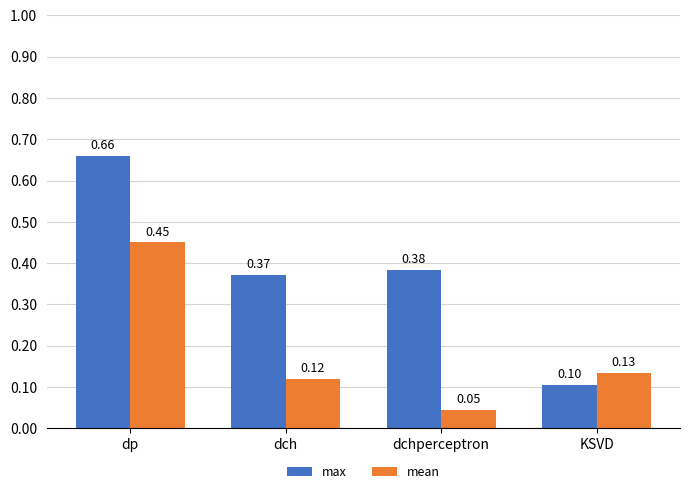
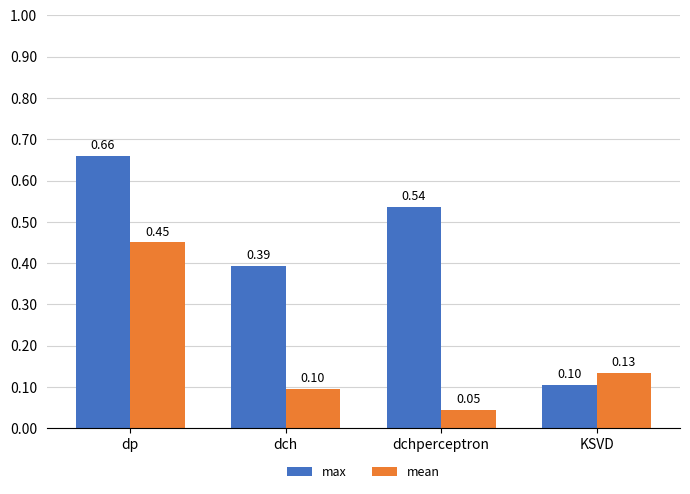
  {
    "max": {
      "dp": 0.66,
-     "dch": 0.37,
-     "dchperceptron": 0.38,
+     "dch": 0.39,
+     "dchperceptron": 0.54,
      "KSVD": 0.10
    },
    "mean": {
      "dp": 0.45,
-     "dch": 0.12,
+     "dch": 0.10,
      "dchperceptron": 0.05,
      "KSVD": 0.13
    }
  }
